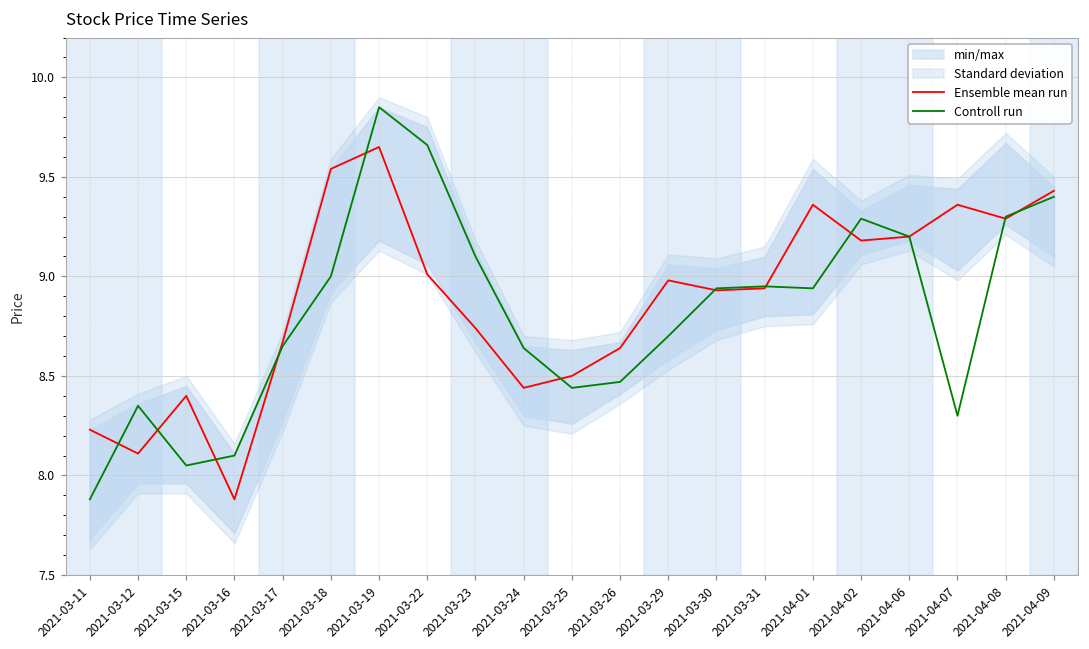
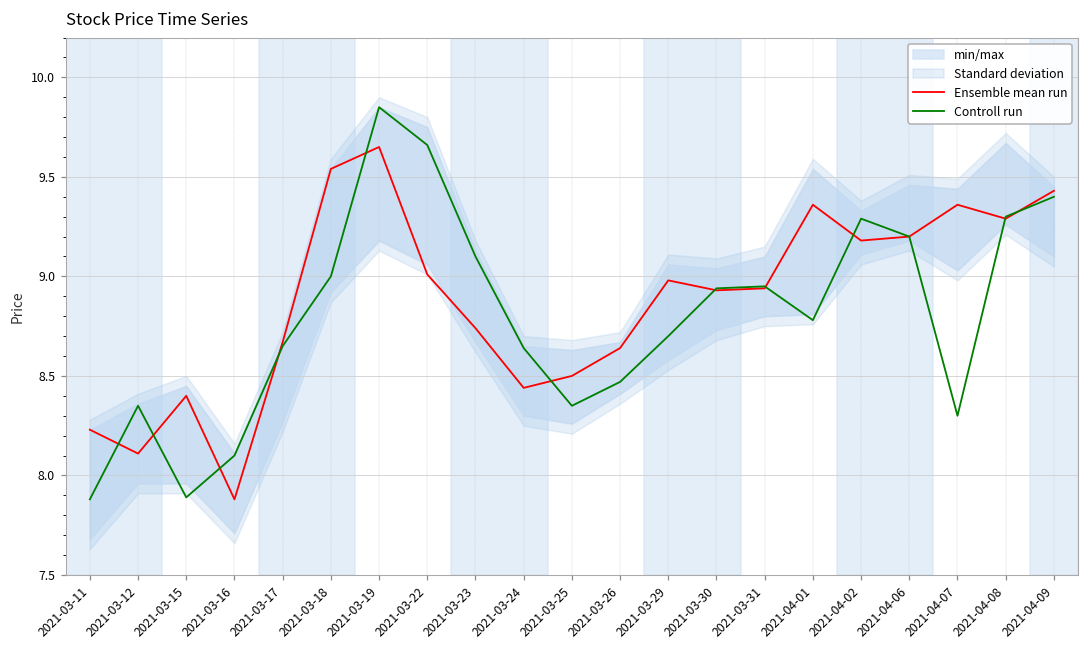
  {
    "Ensemble mean run": {
      "2021-03-12": 8.11,
      "2021-03-15": 8.40,
      "2021-03-16": 7.88,
      "2021-03-19": 9.65,
      "2021-03-22": 9.01,
      "2021-03-23": 8.74,
      "2021-03-24": 8.44,
      "2021-03-25": 8.50,
      "2021-03-26": 8.64,
      "2021-03-29": 8.98,
      "2021-04-01": 9.36,
      "2021-04-02": 9.18,
      "2021-04-07": 9.36,
      "2021-04-09": 9.43
    },
    "Controll run": {
      "2021-03-11": 7.88,
-     "2021-03-15": 8.05,
+     "2021-03-15": 7.89,
      "2021-03-17": 8.65,
      "2021-03-18": 9.00,
      "2021-03-22": 9.66,
      "2021-03-23": 9.10,
-     "2021-03-25": 8.44,
+     "2021-03-25": 8.35,
      "2021-03-26": 8.47,
      "2021-03-29": 8.70,
-     "2021-04-01": 8.94,
+     "2021-04-01": 8.78,
      "2021-04-02": 9.29,
      "2021-04-07": 8.30,
      "2021-04-09": 9.40
    }
  }
